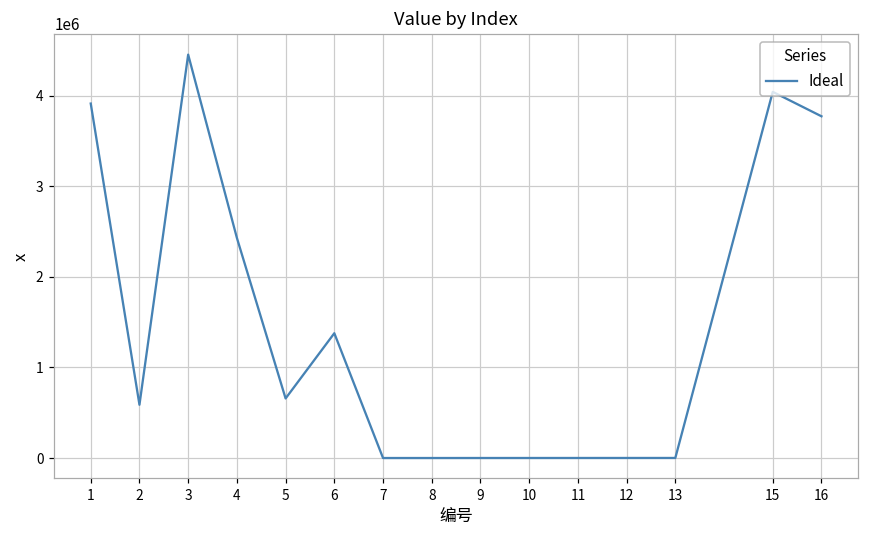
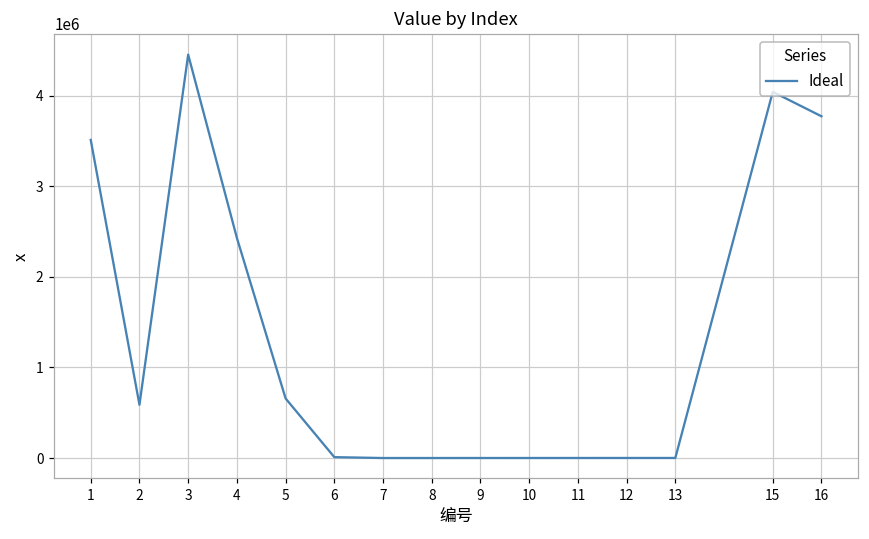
  {
-   "1": 3900000,
+   "1": 3500000,
    "2": 600000,
    "3": 4500000,
    "4": 2400000,
    "5": 700000,
-   "6": 1400000,
+   "6": 0,
    "7": 0,
    "8": 0,
    "9": 0,
    "10": 0,
    "11": 0,
    "12": 0,
    "13": 0,
    "16": 3800000
  }
